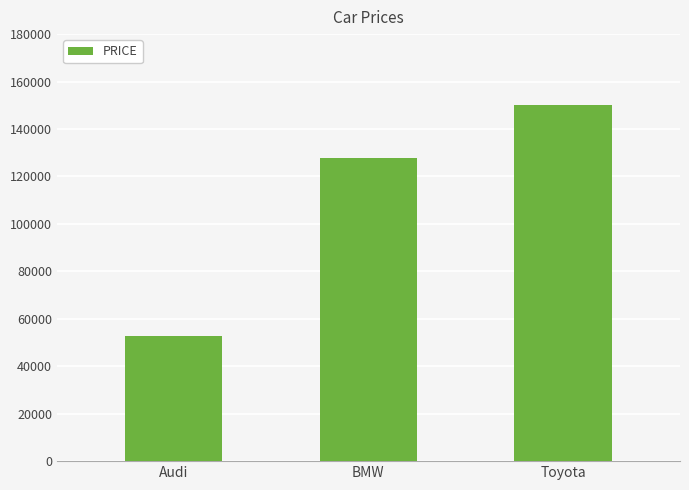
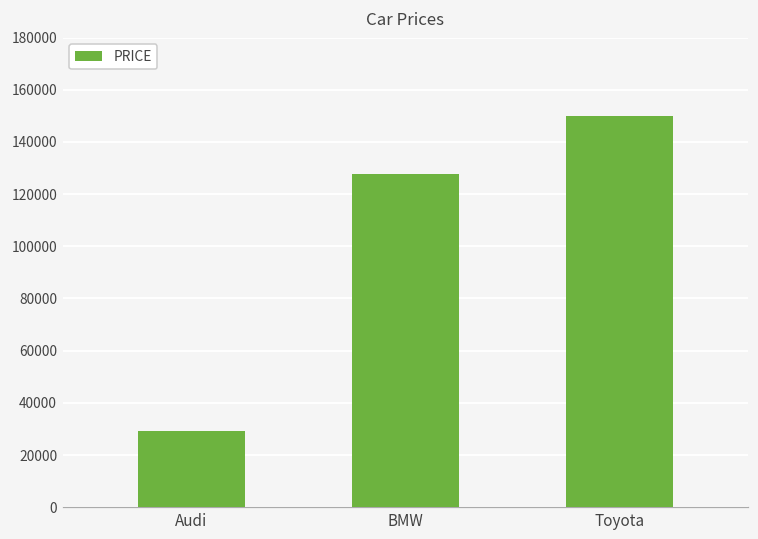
  {
-   "Audi": 53000,
+   "Audi": 29000,
    "BMW": 128000,
    "Toyota": 150000
  }
